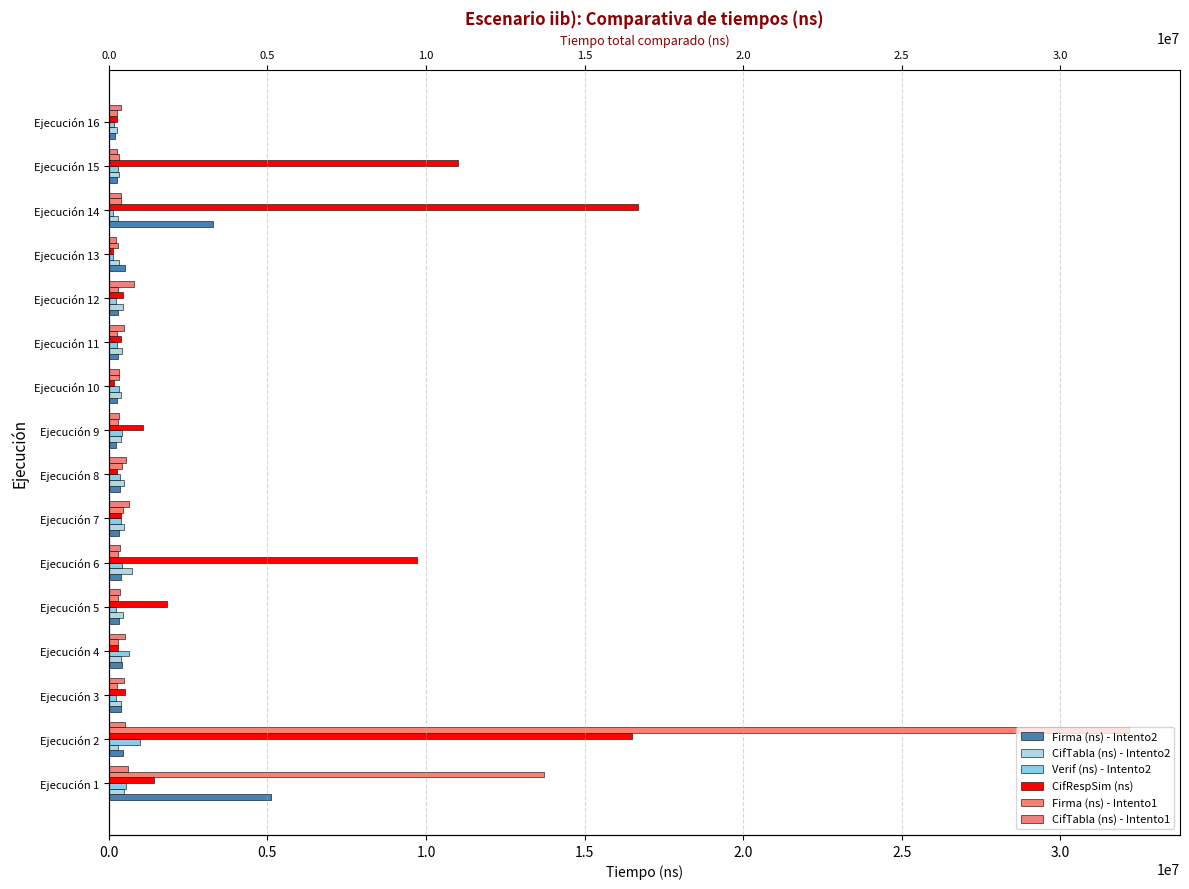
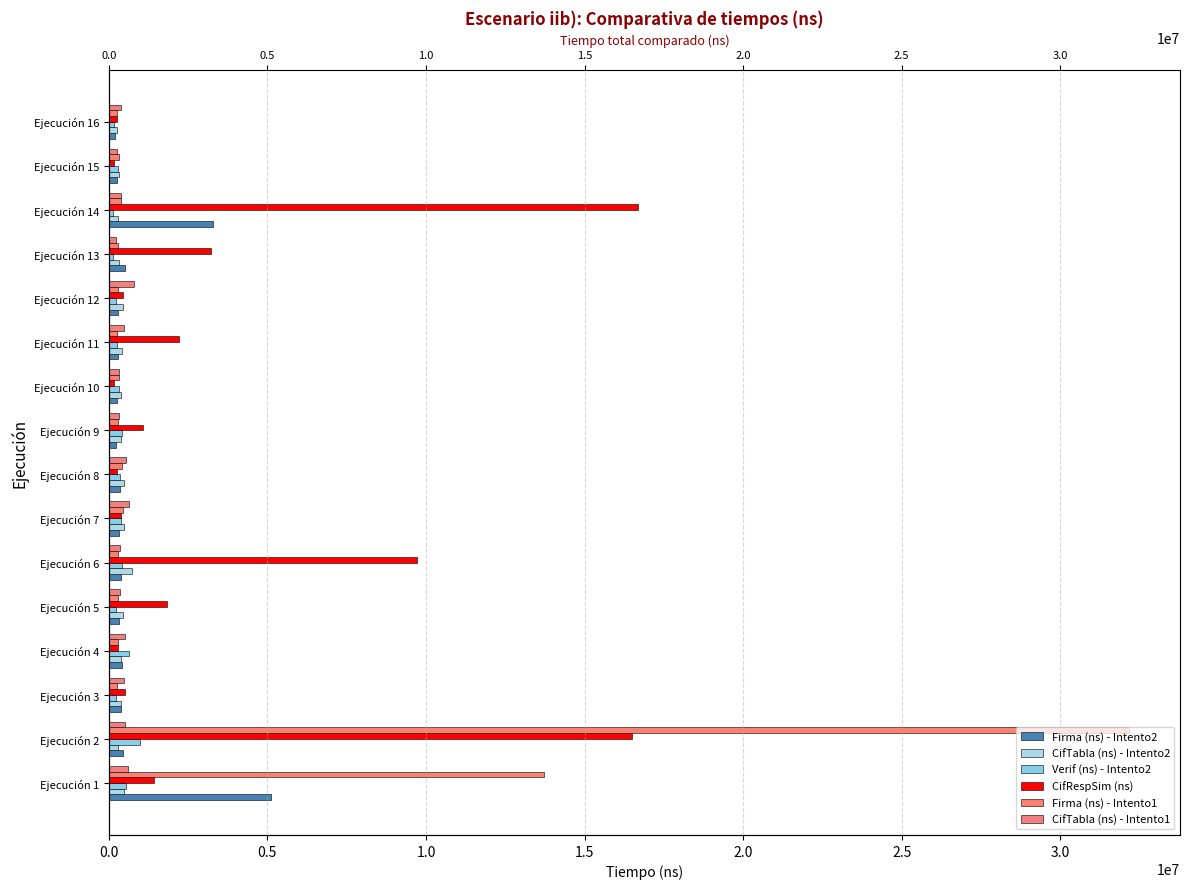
  {
    "Firma (ns) - Intento2": {
      "Ejecución 16": 200000,
      "Ejecución 15": 300000,
      "Ejecución 14": 3300000,
      "Ejecución 13": 500000,
      "Ejecución 12": 300000,
      "Ejecución 11": 300000,
      "Ejecución 10": 300000,
      "Ejecución 9": 200000,
      "Ejecución 8": 400000,
      "Ejecución 7": 300000,
      "Ejecución 6": 400000,
      "Ejecución 5": 300000,
      "Ejecución 4": 400000,
      "Ejecución 3": 400000,
      "Ejecución 2": 400000,
      "Ejecución 1": 5100000
    },
    "CifRespSim (ns)": {
      "Ejecución 16": 300000,
-     "Ejecución 15": 11000000,
+     "Ejecución 15": 200000,
      "Ejecución 14": 16700000,
-     "Ejecución 13": 100000,
+     "Ejecución 13": 3200000,
      "Ejecución 12": 400000,
-     "Ejecución 11": 400000,
+     "Ejecución 11": 2200000,
      "Ejecución 10": 200000,
      "Ejecución 9": 1100000,
      "Ejecución 8": 300000,
      "Ejecución 7": 400000,
      "Ejecución 6": 9700000,
      "Ejecución 5": 1800000,
      "Ejecución 4": 300000,
      "Ejecución 3": 500000,
      "Ejecución 2": 16500000,
      "Ejecución 1": 1400000
    }
  }
